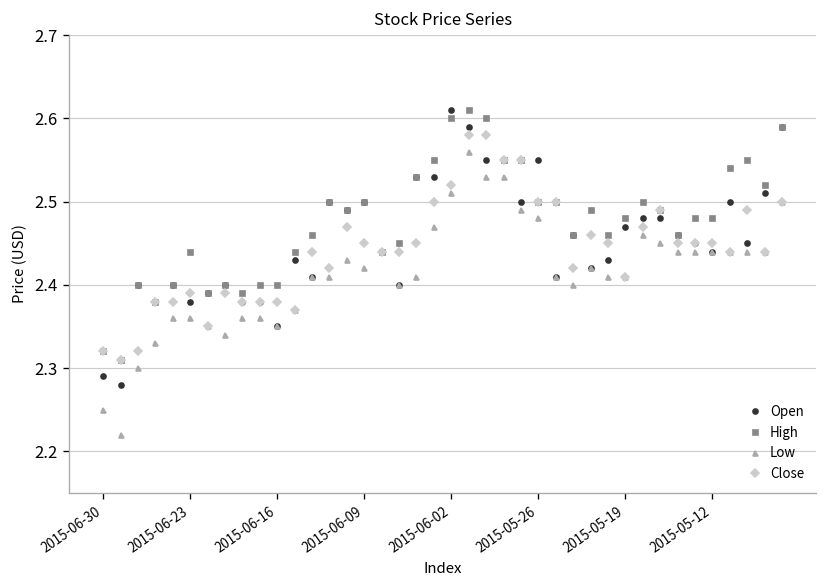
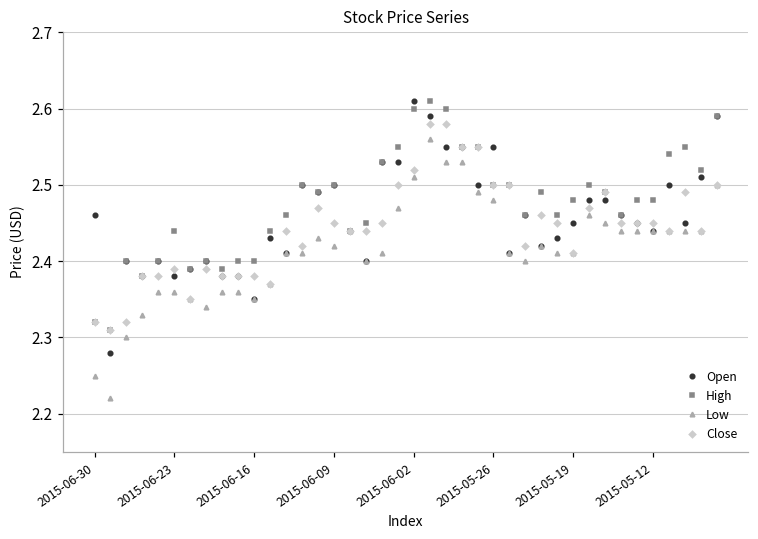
  {
    "Open": {
-     "2015-06-30": 2.29,
+     "2015-06-30": 2.46,
      "2015-06-23": 2.38,
      "2015-06-02": 2.61,
      "2015-05-26": 2.55,
-     "2015-05-19": 2.47
+     "2015-05-19": 2.45
    }
  }
